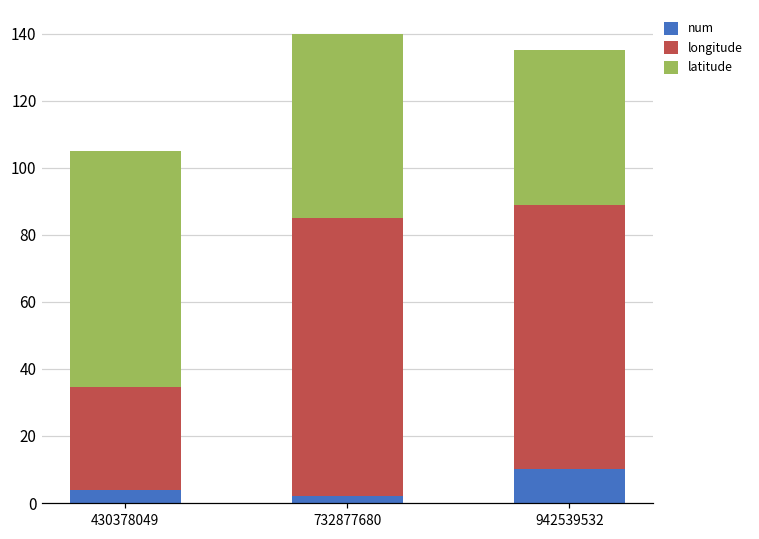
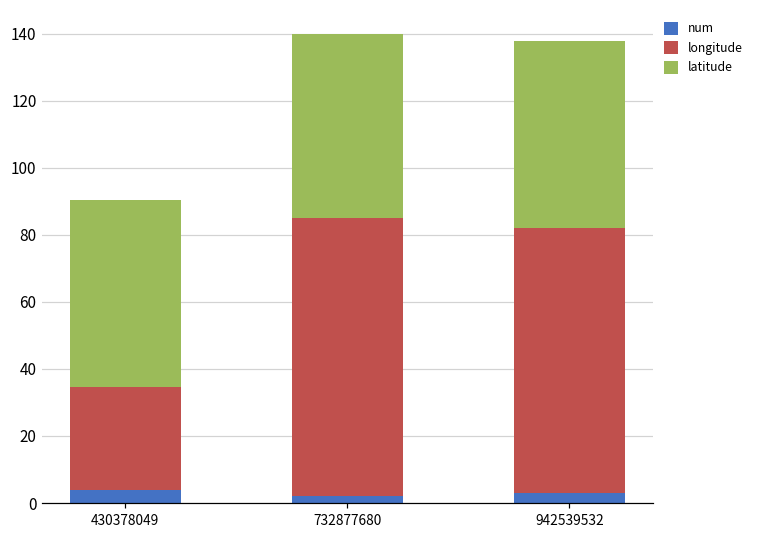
  {
    "num": {
      "430378049": 4,
      "732877680": 2,
-     "942539532": 10
+     "942539532": 3
    },
    "longitude": {
      "430378049": 31,
      "732877680": 83,
      "942539532": 79
    },
    "latitude": {
-     "430378049": 70,
+     "430378049": 56,
      "732877680": 55,
-     "942539532": 46
+     "942539532": 56
    }
  }
